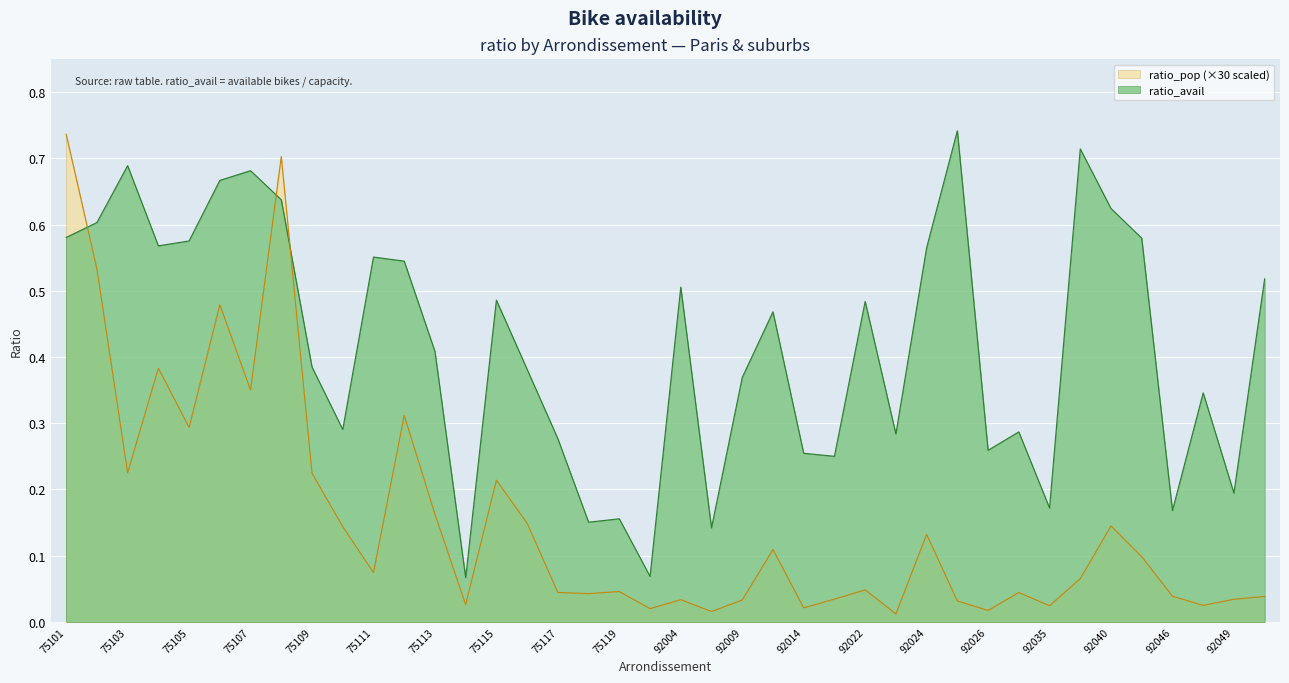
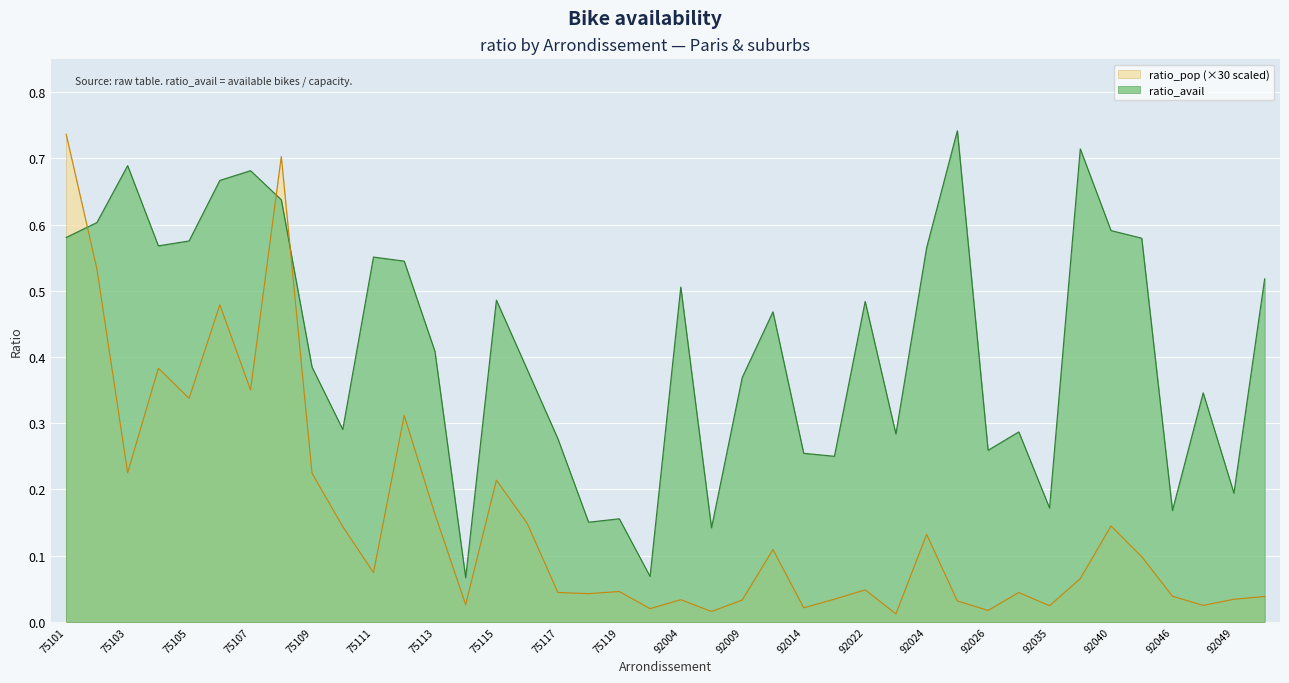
  {
    "ratio_pop (×30 scaled)": {
      "75101": 0.74,
      "75103": 0.23,
-     "75105": 0.29,
+     "75105": 0.34,
      "75107": 0.35,
      "75109": 0.22,
      "75111": 0.07,
      "75113": 0.16,
      "75115": 0.21,
      "75117": 0.04,
      "75119": 0.05,
      "92004": 0.03,
      "92009": 0.03,
      "92014": 0.02,
      "92022": 0.05,
      "92024": 0.13,
      "92026": 0.02,
      "92035": 0.02,
      "92040": 0.14,
      "92046": 0.04,
      "92049": 0.03
    },
    "ratio_avail": {
      "75101": 0.58,
      "75103": 0.69,
      "75105": 0.58,
      "75107": 0.68,
      "75109": 0.38,
      "75111": 0.55,
      "75113": 0.41,
      "75115": 0.49,
      "75117": 0.28,
      "75119": 0.16,
      "92004": 0.51,
      "92009": 0.37,
      "92014": 0.25,
      "92022": 0.48,
      "92024": 0.57,
      "92026": 0.26,
      "92035": 0.17,
-     "92040": 0.62,
+     "92040": 0.59,
      "92046": 0.17,
      "92049": 0.19
    }
  }
